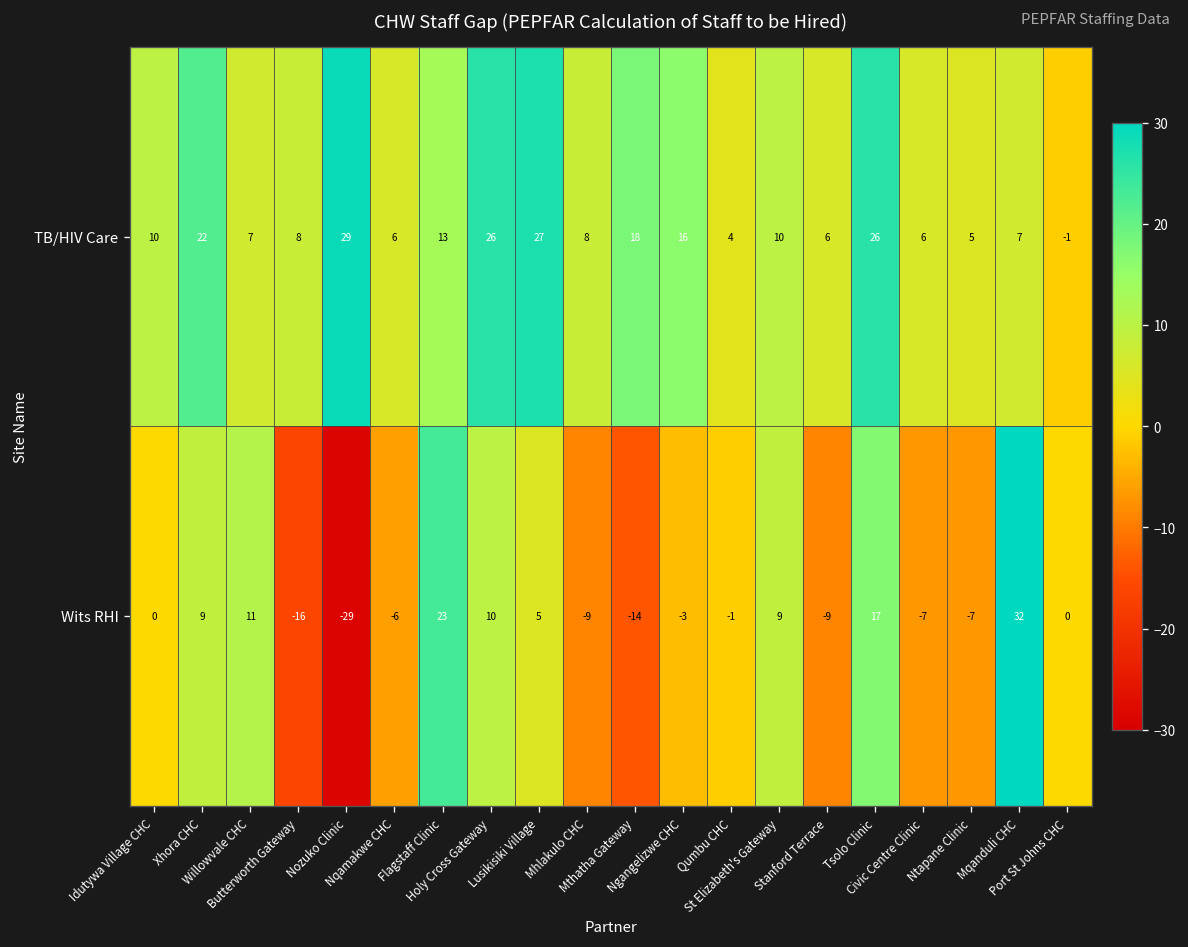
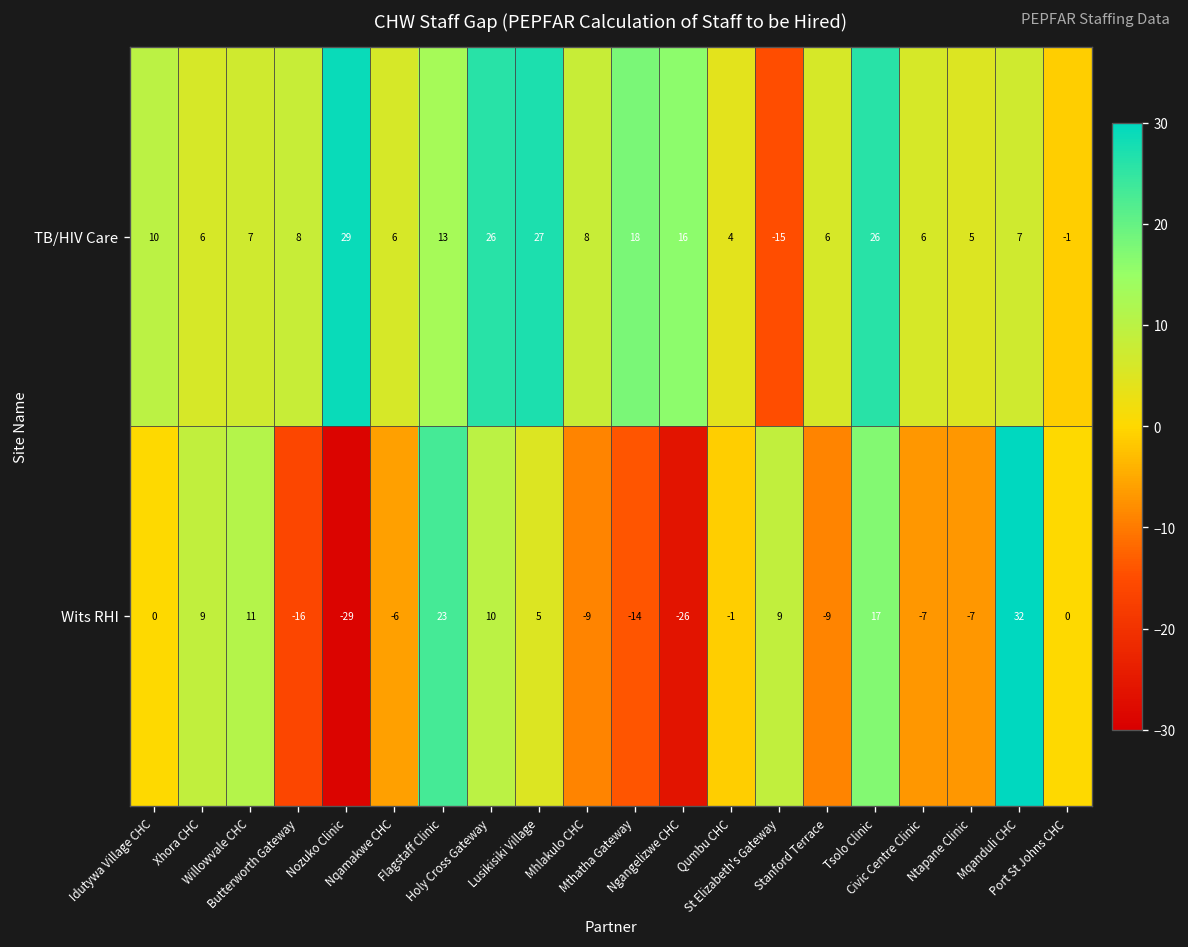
  {
    "TB/HIV Care": {
      "Idutywa Village CHC": 10,
-     "Xhora CHC": 22,
+     "Xhora CHC": 6,
      "Willowvale CHC": 7,
      "Butterworth Gateway": 8,
      "Nozuko Clinic": 29,
      "Nqamakwe CHC": 6,
      "Flagstaff Clinic": 13,
      "Holy Cross Gateway": 26,
      "Lusikisiki Village": 27,
      "Mhlakulo CHC": 8,
      "Mthatha Gateway": 18,
      "Ngangelizwe CHC": 16,
      "Qumbu CHC": 4,
-     "St Elizabeth's Gateway": 10,
+     "St Elizabeth's Gateway": -15,
      "Stanford Terrace": 6,
      "Tsolo Clinic": 26,
      "Civic Centre Clinic": 6,
      "Ntapane Clinic": 5,
      "Mqanduli CHC": 7,
      "Port St Johns CHC": -1
    },
    "Wits RHI": {
      "Idutywa Village CHC": 0,
      "Xhora CHC": 9,
      "Willowvale CHC": 11,
      "Butterworth Gateway": -16,
      "Nozuko Clinic": -29,
      "Nqamakwe CHC": -6,
      "Flagstaff Clinic": 23,
      "Holy Cross Gateway": 10,
      "Lusikisiki Village": 5,
      "Mhlakulo CHC": -9,
      "Mthatha Gateway": -14,
-     "Ngangelizwe CHC": -3,
+     "Ngangelizwe CHC": -26,
      "Qumbu CHC": -1,
      "St Elizabeth's Gateway": 9,
      "Stanford Terrace": -9,
      "Tsolo Clinic": 17,
      "Civic Centre Clinic": -7,
      "Ntapane Clinic": -7,
      "Mqanduli CHC": 32,
      "Port St Johns CHC": 0
    }
  }
